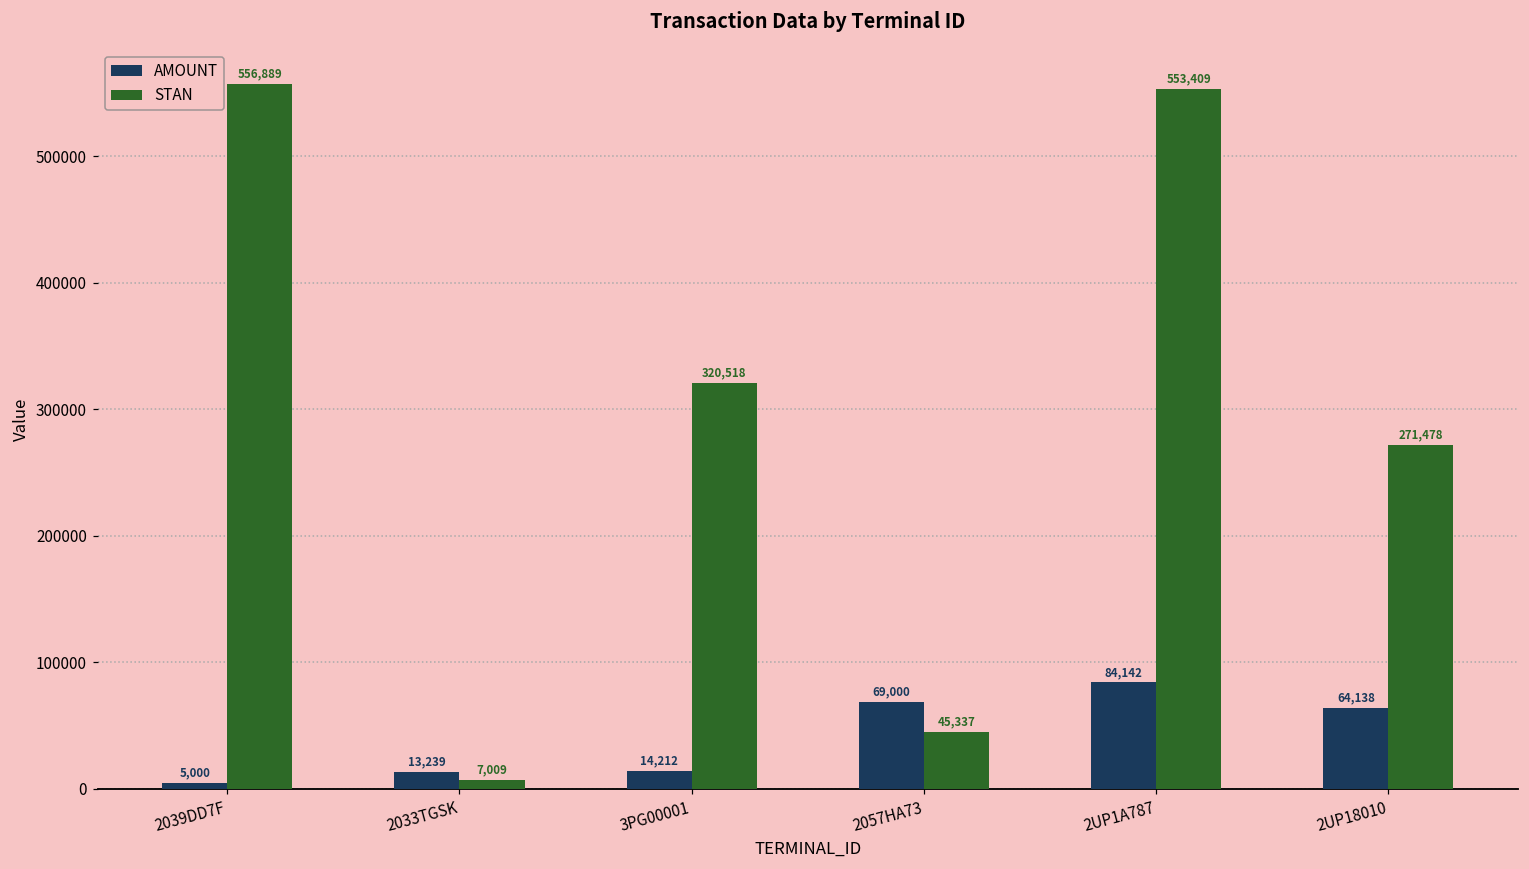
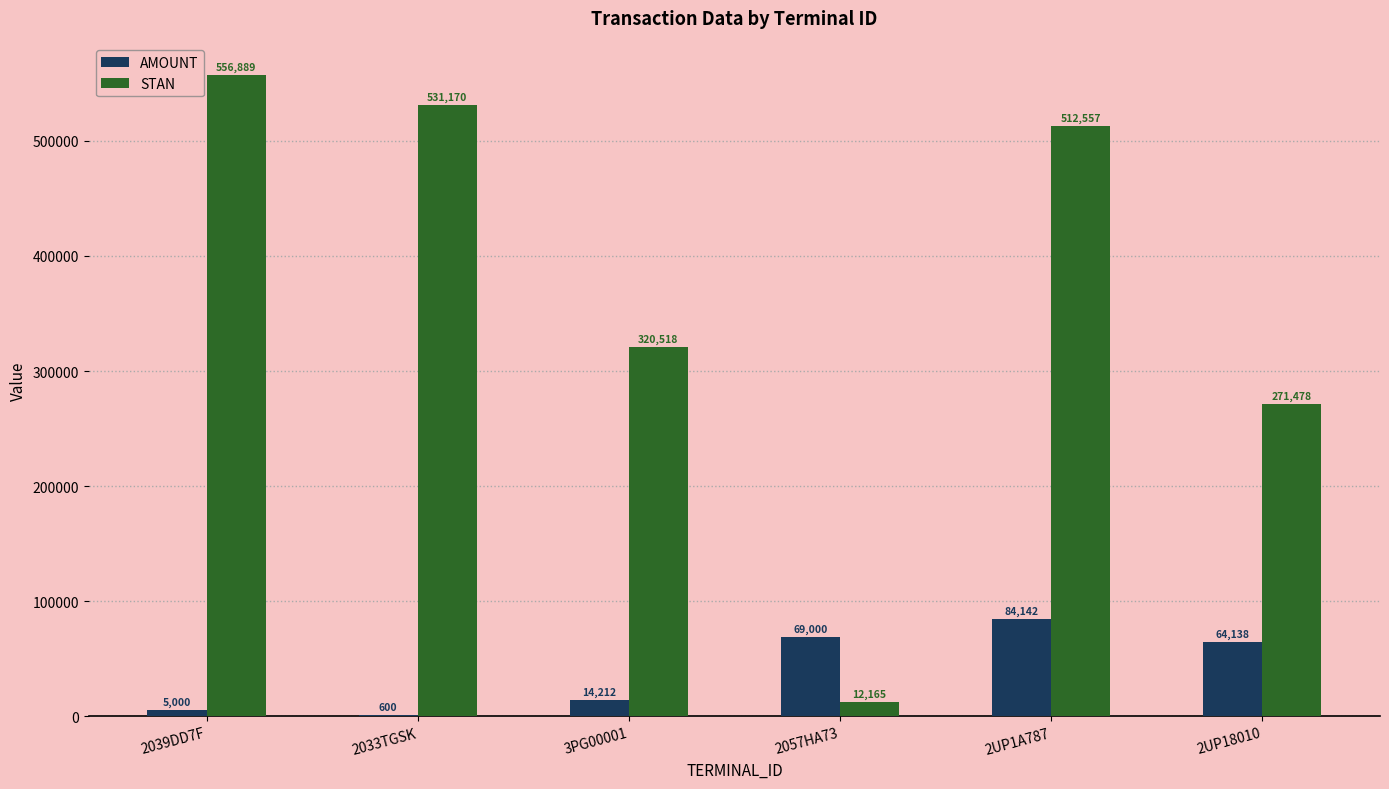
  {
    "AMOUNT": {
      "2039DD7F": "5,000",
-     "2033TGSK": "13,239",
+     "2033TGSK": "600",
      "3PG00001": "14,212",
      "2057HA73": "69,000",
      "2UP1A787": "84,142",
      "2UP18010": "64,138"
    },
    "STAN": {
      "2039DD7F": "556,889",
-     "2033TGSK": "7,009",
+     "2033TGSK": "531,170",
      "3PG00001": "320,518",
-     "2057HA73": "45,337",
-     "2UP1A787": "553,409",
+     "2057HA73": "12,165",
+     "2UP1A787": "512,557",
      "2UP18010": "271,478"
    }
  }
